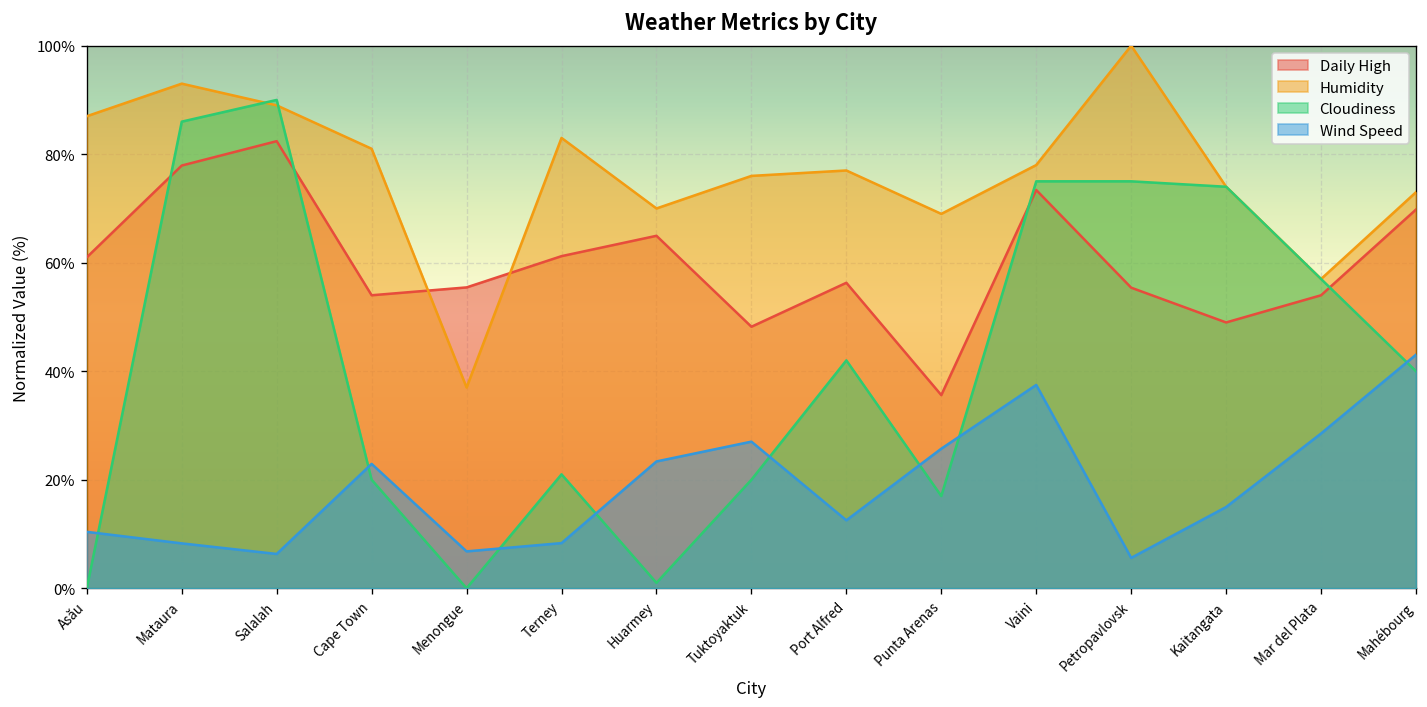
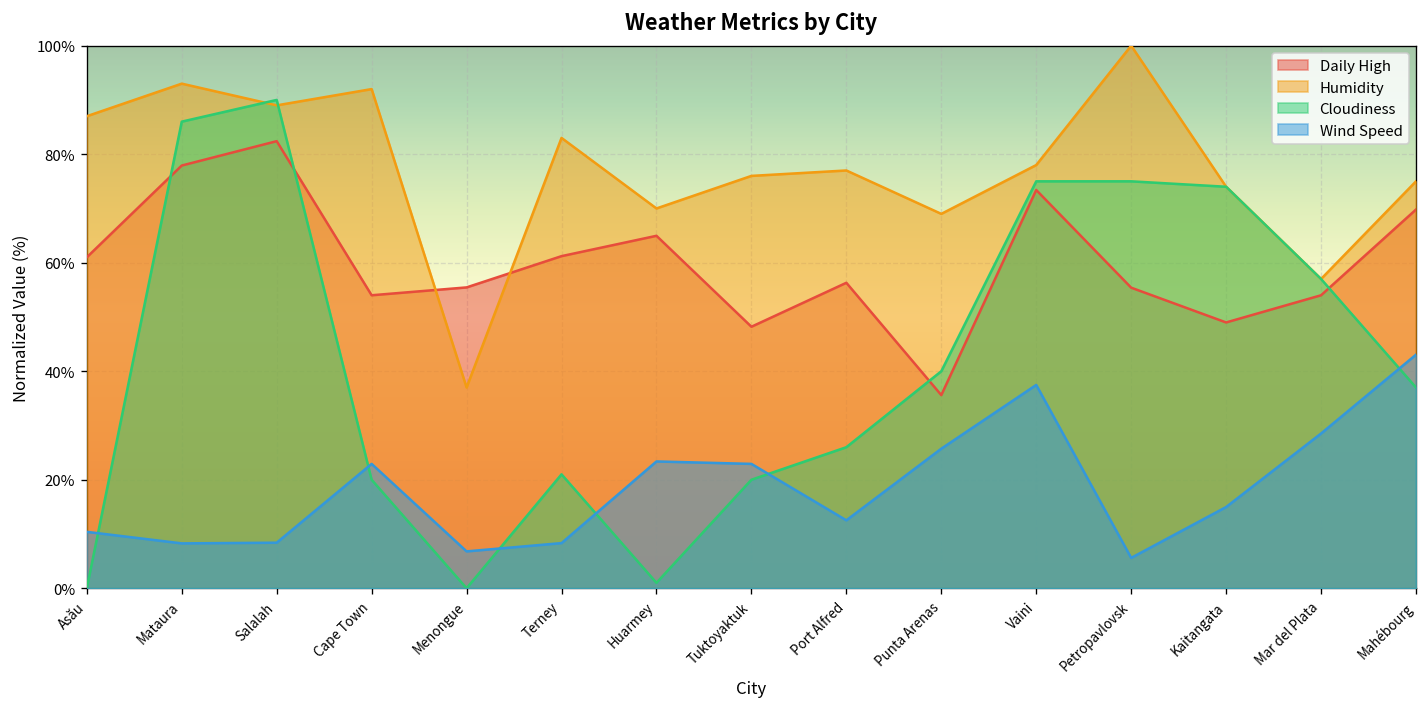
  {
    "Daily High": {
      "Asău": "61%",
      "Mataura": "78%",
      "Salalah": "82%",
      "Cape Town": "54%",
      "Menongue": "55%",
      "Terney": "61%",
      "Huarmey": "65%",
      "Tuktoyaktuk": "48%",
      "Port Alfred": "56%",
      "Punta Arenas": "36%",
      "Vaini": "73%",
      "Petropavlovsk": "55%",
      "Kaitangata": "49%",
      "Mar del Plata": "54%",
      "Mahébourg": "70%"
    },
    "Humidity": {
      "Asău": "87%",
      "Mataura": "93%",
      "Salalah": "89%",
-     "Cape Town": "81%",
+     "Cape Town": "92%",
      "Menongue": "37%",
      "Terney": "83%",
      "Huarmey": "70%",
      "Tuktoyaktuk": "76%",
      "Port Alfred": "77%",
      "Punta Arenas": "69%",
      "Vaini": "78%",
      "Petropavlovsk": "100%",
-     "Mahébourg": "73%"
+     "Mahébourg": "75%"
    },
    "Cloudiness": {
      "Asău": "0%",
      "Mataura": "86%",
      "Salalah": "90%",
      "Cape Town": "20%",
      "Menongue": "0%",
      "Terney": "21%",
      "Huarmey": "1%",
      "Tuktoyaktuk": "20%",
-     "Port Alfred": "42%",
-     "Punta Arenas": "17%",
+     "Port Alfred": "26%",
+     "Punta Arenas": "40%",
      "Vaini": "75%",
      "Petropavlovsk": "75%",
-     "Mahébourg": "40%"
+     "Mahébourg": "37%"
    },
    "Wind Speed": {
      "Asău": "10%",
      "Mataura": "8%",
-     "Salalah": "6%",
+     "Salalah": "8%",
      "Cape Town": "23%",
      "Menongue": "7%",
      "Terney": "8%",
      "Huarmey": "23%",
-     "Tuktoyaktuk": "27%",
+     "Tuktoyaktuk": "23%",
      "Port Alfred": "13%",
      "Punta Arenas": "26%",
      "Vaini": "37%",
      "Petropavlovsk": "6%",
      "Kaitangata": "15%",
      "Mar del Plata": "29%",
      "Mahébourg": "43%"
    }
  }
